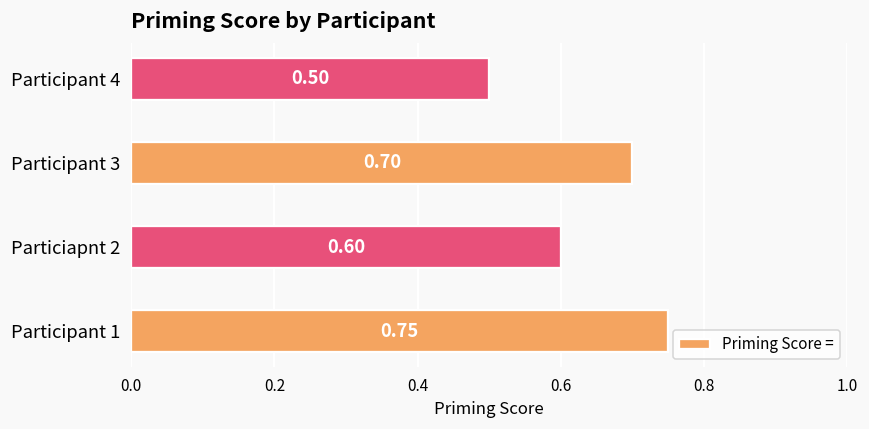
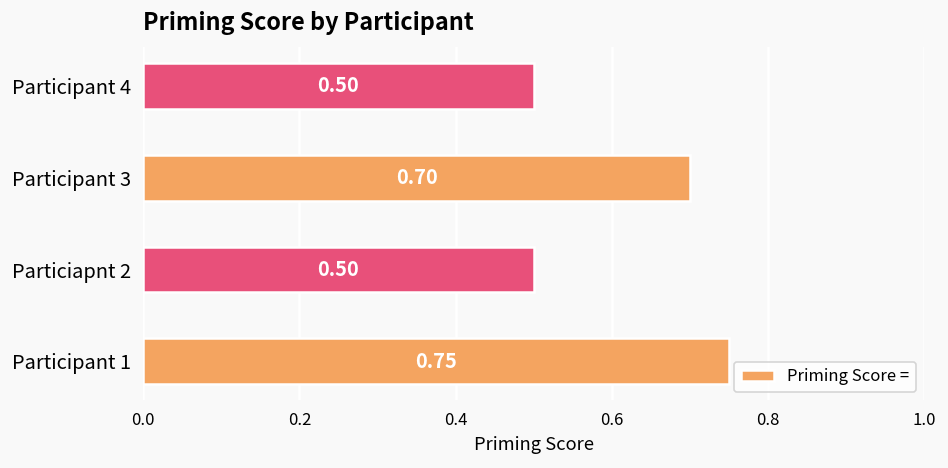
  {
    "Participant 4": 0.50,
    "Participant 3": 0.70,
-   "Particiapnt 2": 0.60,
+   "Particiapnt 2": 0.50,
    "Participant 1": 0.75
  }
